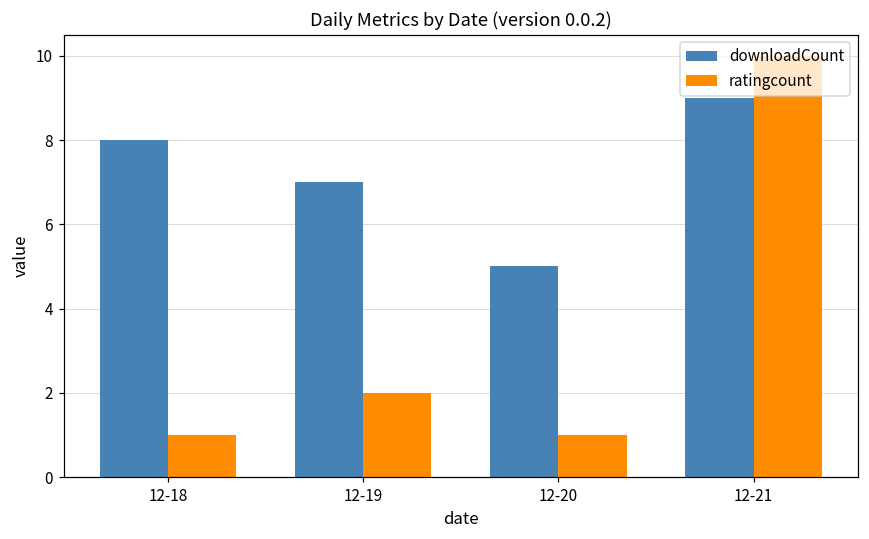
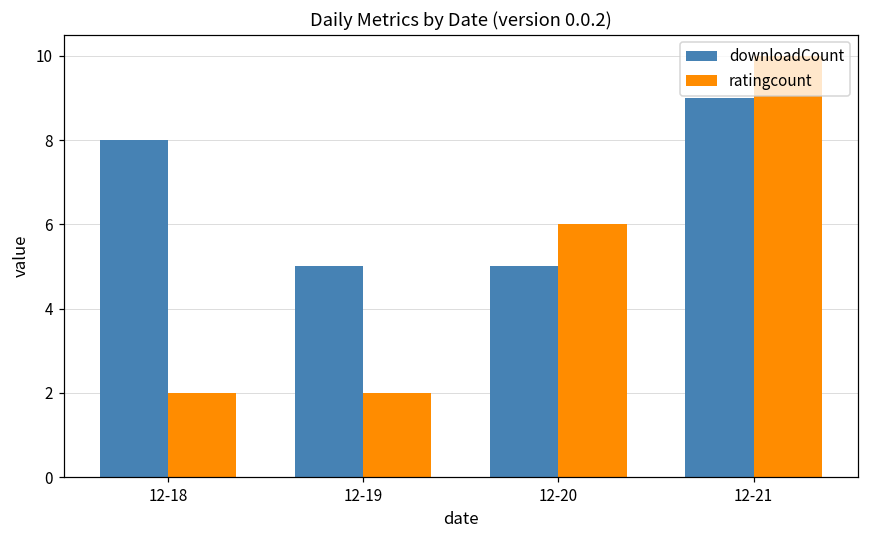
  {
    "downloadCount": {
      "12-18": 8,
-     "12-19": 7,
+     "12-19": 5,
      "12-20": 5,
      "12-21": 9
    },
    "ratingcount": {
-     "12-18": 1,
+     "12-18": 2,
      "12-19": 2,
-     "12-20": 1
+     "12-20": 6
    }
  }
